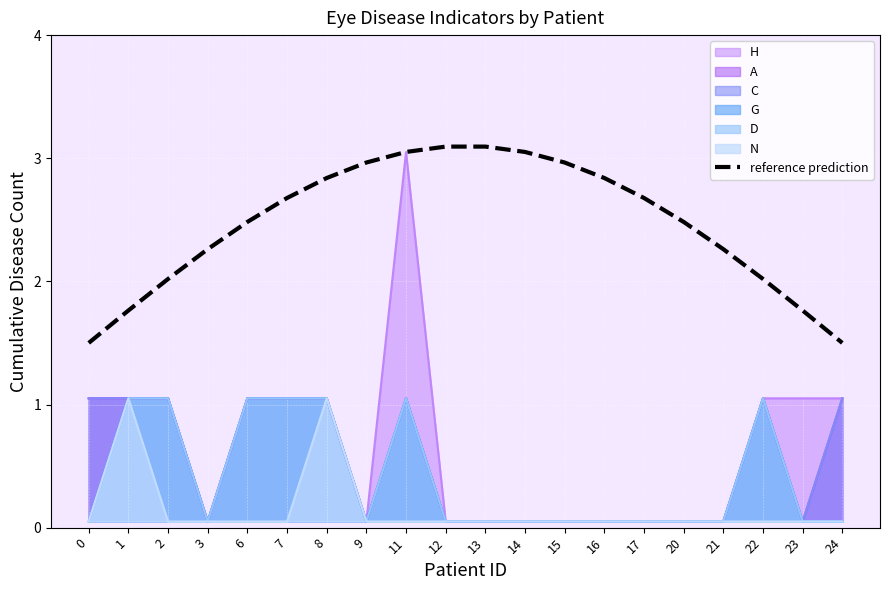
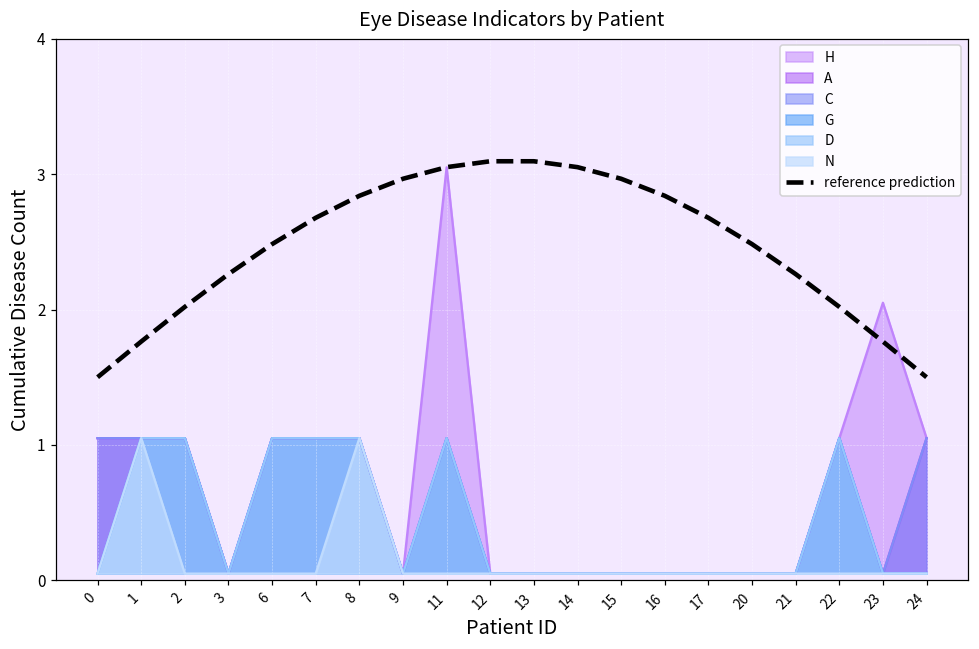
  {
    "H": {
-     "23": 1
+     "23": 2
    },
    "reference prediction": {
      "0": 1.50,
      "1": 1.76,
      "2": 2,
      "3": 2.26,
      "6": 2.48,
      "7": 2.68,
      "8": 2.84,
      "9": 2.97,
      "12": 3.09,
      "13": 3.09,
      "14": 3.05,
      "15": 2.97,
      "16": 2.84,
      "17": 2.68,
      "20": 2.48,
      "21": 2.26,
      "22": 2,
      "23": 1.76,
      "24": 1.50
    }
  }
